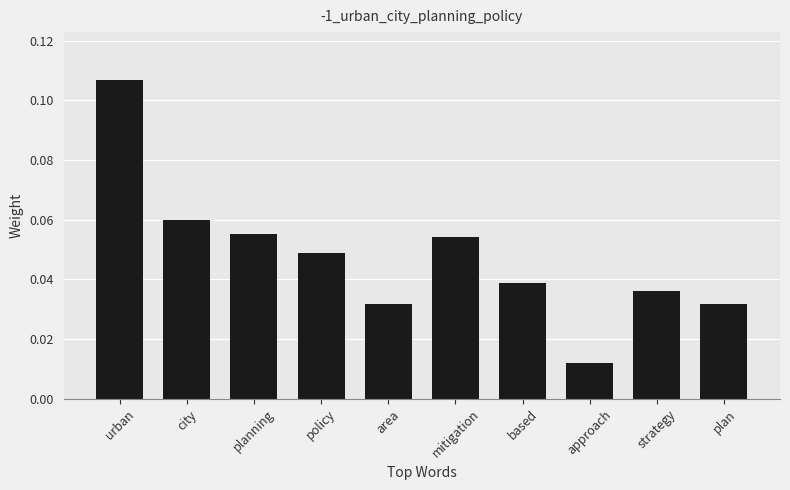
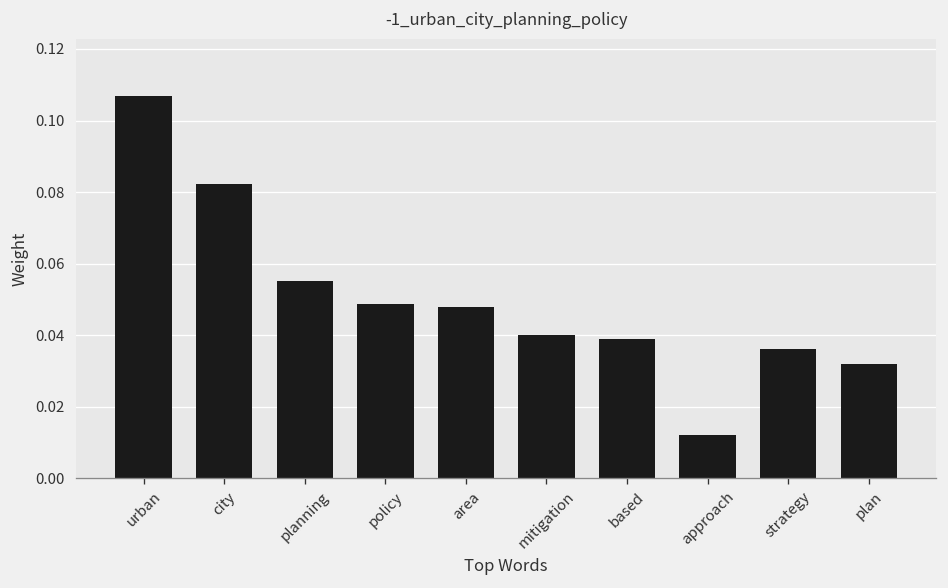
  {
    "urban": 0.107,
-   "city": 0.060,
+   "city": 0.082,
    "planning": 0.055,
    "policy": 0.049,
-   "area": 0.032,
-   "mitigation": 0.054,
+   "area": 0.048,
+   "mitigation": 0.040,
    "based": 0.039,
    "approach": 0.012,
    "strategy": 0.036,
    "plan": 0.032
  }
